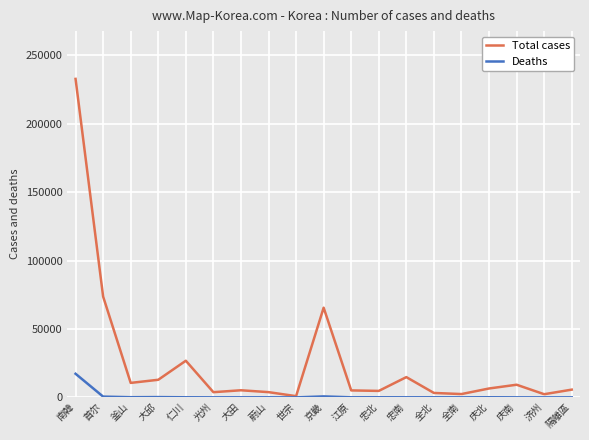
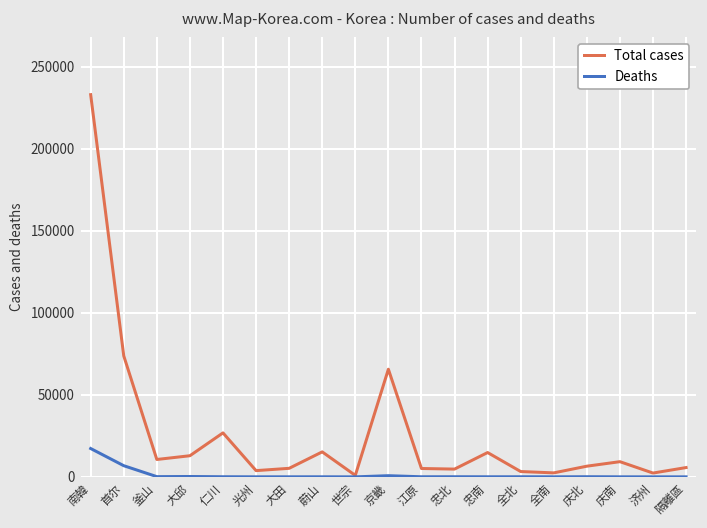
  {
    "Total cases": {
      "南韓": 233000,
      "首尔": 74000,
      "釜山": 11000,
      "大邱": 13000,
      "仁川": 27000,
      "光州": 4000,
      "大田": 5000,
-     "蔚山": 4000,
+     "蔚山": 15000,
      "京畿": 66000,
      "江原": 5000,
      "忠北": 5000,
      "忠南": 15000,
      "全北": 3000,
      "全南": 2000,
      "庆北": 7000,
      "庆南": 9000,
      "济州": 2000,
      "隔離區": 6000
    },
    "Deaths": {
      "南韓": 17000,
-     "首尔": 1000,
+     "首尔": 7000,
      "釜山": 0,
      "大邱": 0,
      "仁川": 0,
      "光州": 0,
      "大田": 0,
      "蔚山": 0,
      "京畿": 1000,
      "江原": 0,
      "忠北": 0,
      "忠南": 0,
      "全北": 0,
      "全南": 0,
      "庆北": 0,
      "庆南": 0,
      "济州": 0,
      "隔離區": 0
    }
  }
